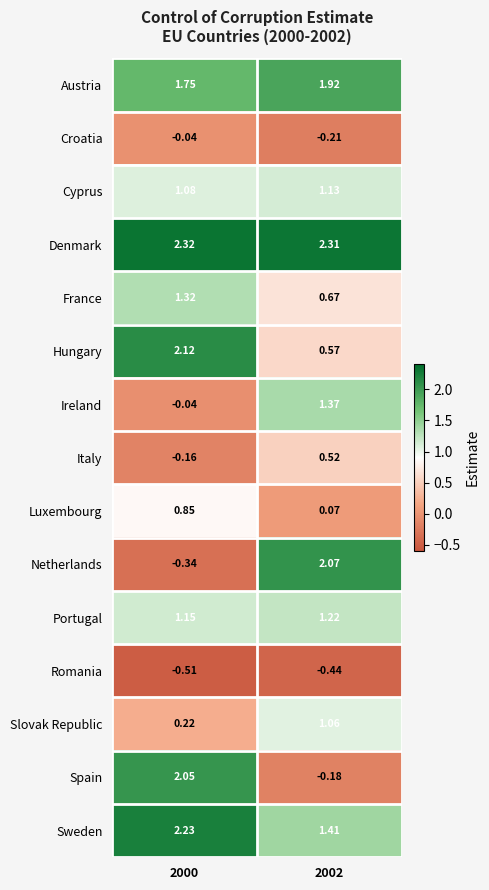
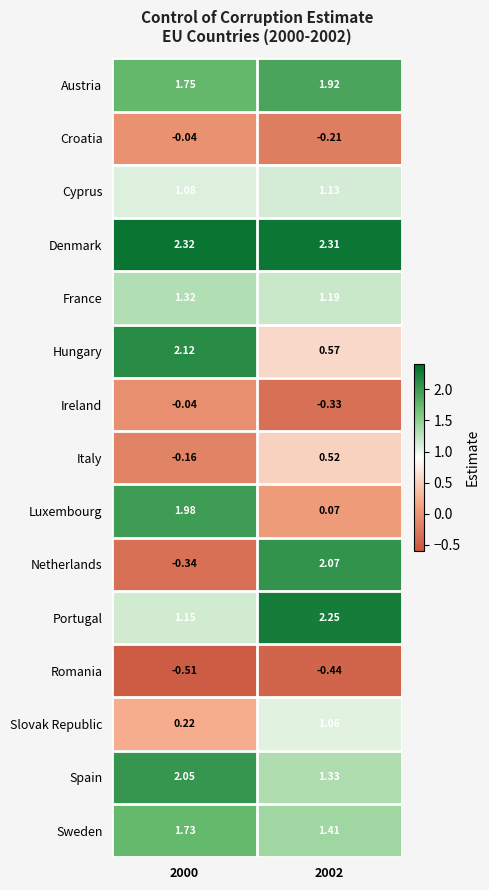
  {
    "Austria": {
      "2000": 1.75,
      "2002": 1.92
    },
    "Croatia": {
      "2000": -0.04,
      "2002": -0.21
    },
    "Denmark": {
      "2000": 2.32,
      "2002": 2.31
    },
    "France": {
      "2000": 1.32,
-     "2002": 0.67
+     "2002": 1.19
    },
    "Hungary": {
      "2000": 2.12,
      "2002": 0.57
    },
    "Ireland": {
      "2000": -0.04,
-     "2002": 1.37
+     "2002": -0.33
    },
    "Italy": {
      "2000": -0.16,
      "2002": 0.52
    },
    "Luxembourg": {
-     "2000": 0.85,
+     "2000": 1.98,
      "2002": 0.07
    },
    "Netherlands": {
      "2000": -0.34,
      "2002": 2.07
    },
    "Portugal": {
-     "2002": 1.22
+     "2002": 2.25
    },
    "Romania": {
      "2000": -0.51,
      "2002": -0.44
    },
    "Slovak Republic": {
      "2000": 0.22
    },
    "Spain": {
      "2000": 2.05,
-     "2002": -0.18
+     "2002": 1.33
    },
    "Sweden": {
-     "2000": 2.23,
+     "2000": 1.73,
      "2002": 1.41
    }
  }
